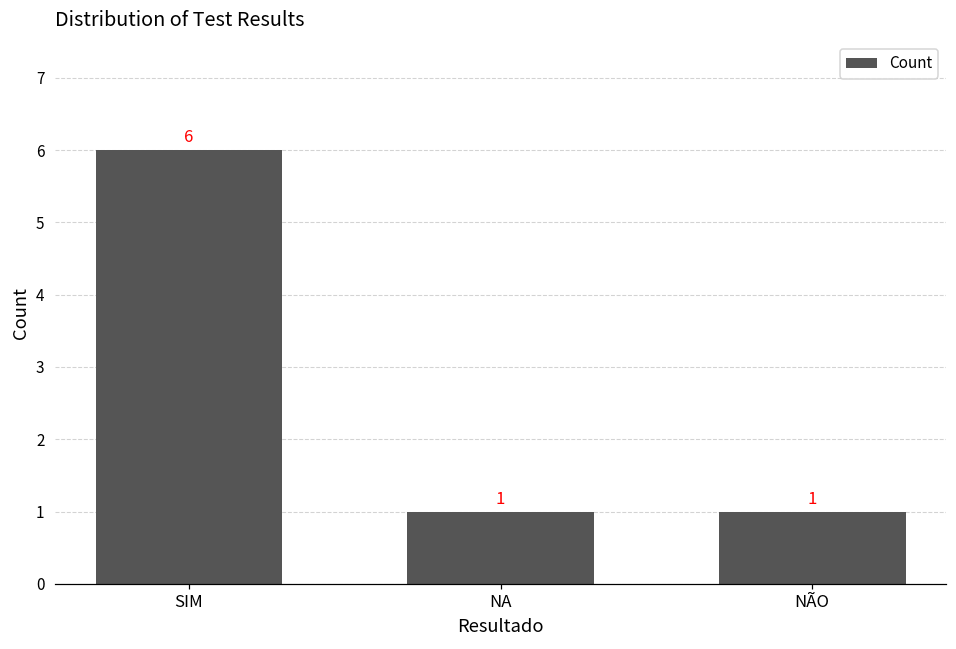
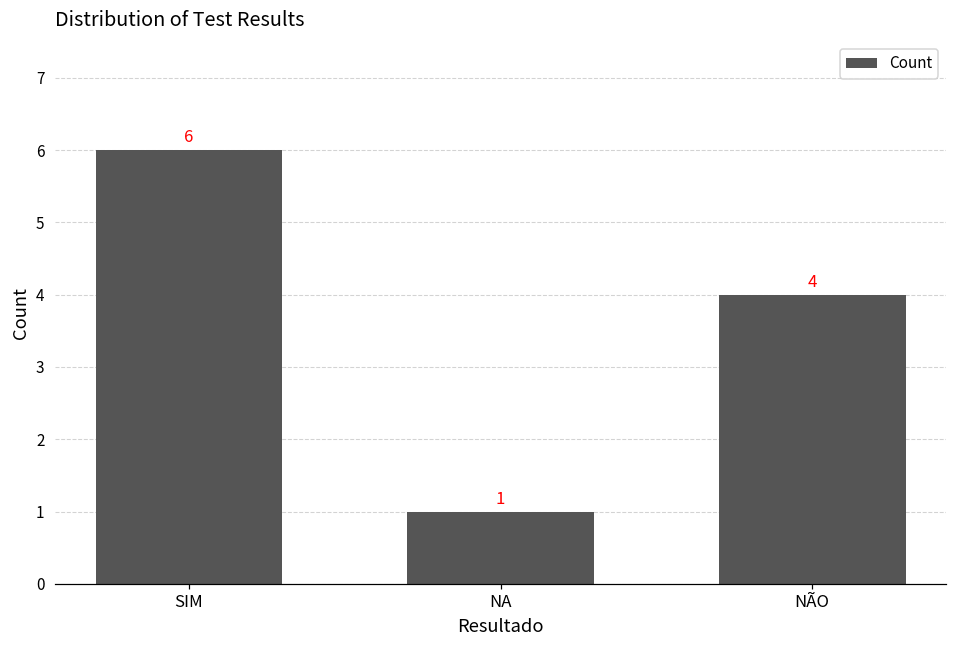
  {
    "SIM": 6,
    "NA": 1,
-   "NÃO": 1
+   "NÃO": 4
  }
